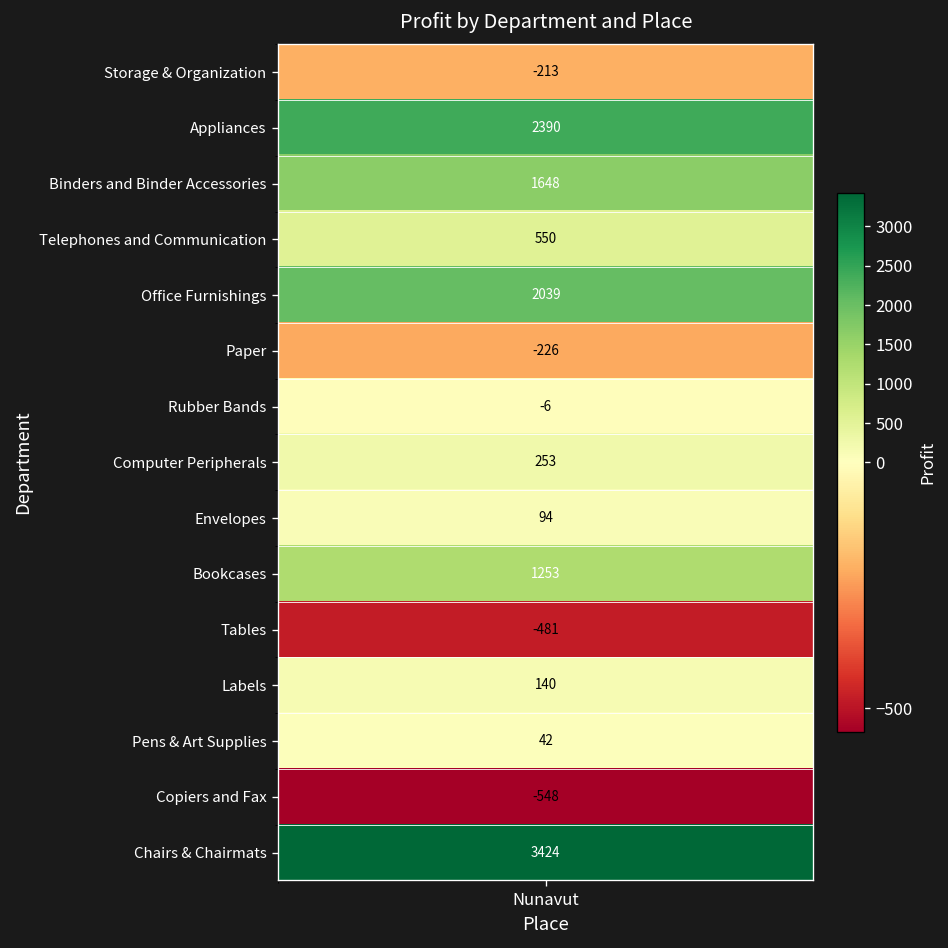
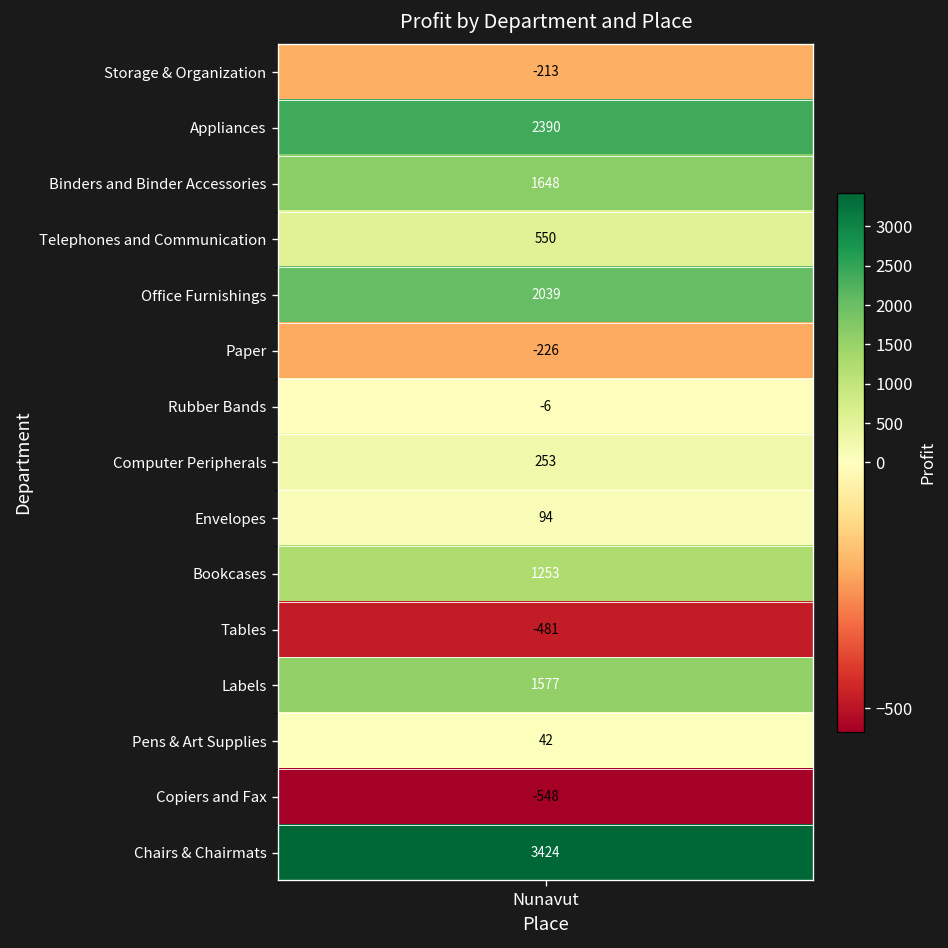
  {
    "Storage & Organization": {
      "Nunavut": -213
    },
    "Appliances": {
      "Nunavut": 2390
    },
    "Binders and Binder Accessories": {
      "Nunavut": 1648
    },
    "Telephones and Communication": {
      "Nunavut": 550
    },
    "Office Furnishings": {
      "Nunavut": 2039
    },
    "Paper": {
      "Nunavut": -226
    },
    "Rubber Bands": {
      "Nunavut": -6
    },
    "Computer Peripherals": {
      "Nunavut": 253
    },
    "Envelopes": {
      "Nunavut": 94
    },
    "Bookcases": {
      "Nunavut": 1253
    },
    "Tables": {
      "Nunavut": -481
    },
    "Labels": {
-     "Nunavut": 140
+     "Nunavut": 1577
    },
    "Pens & Art Supplies": {
      "Nunavut": 42
    },
    "Copiers and Fax": {
      "Nunavut": -548
    },
    "Chairs & Chairmats": {
      "Nunavut": 3424
    }
  }
